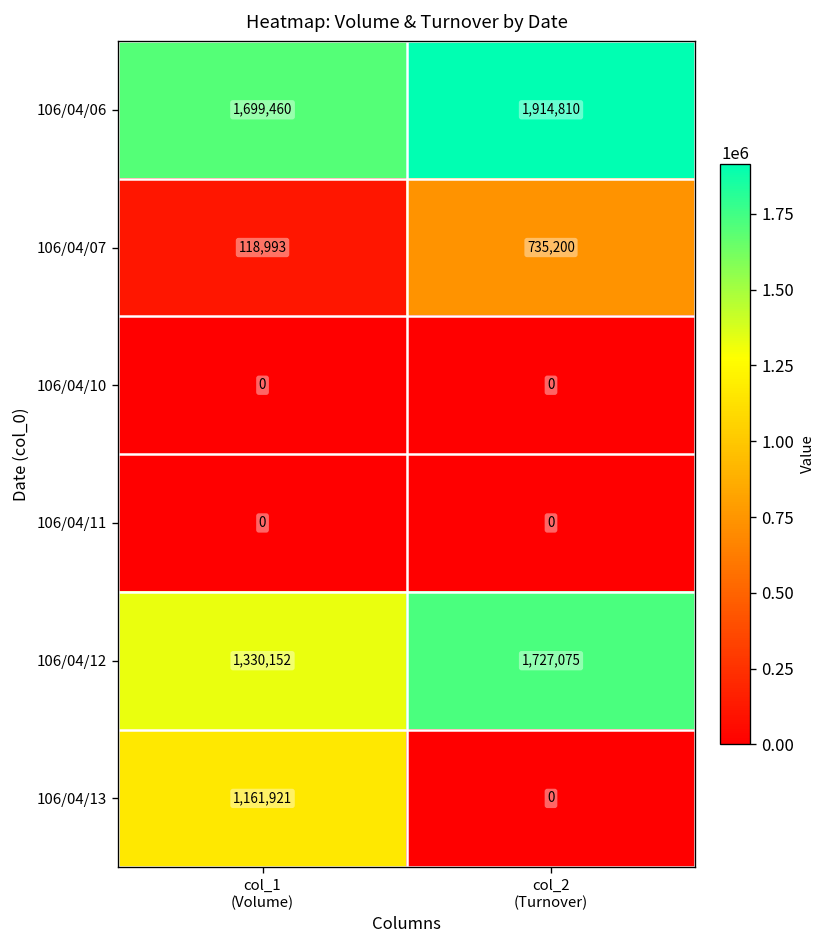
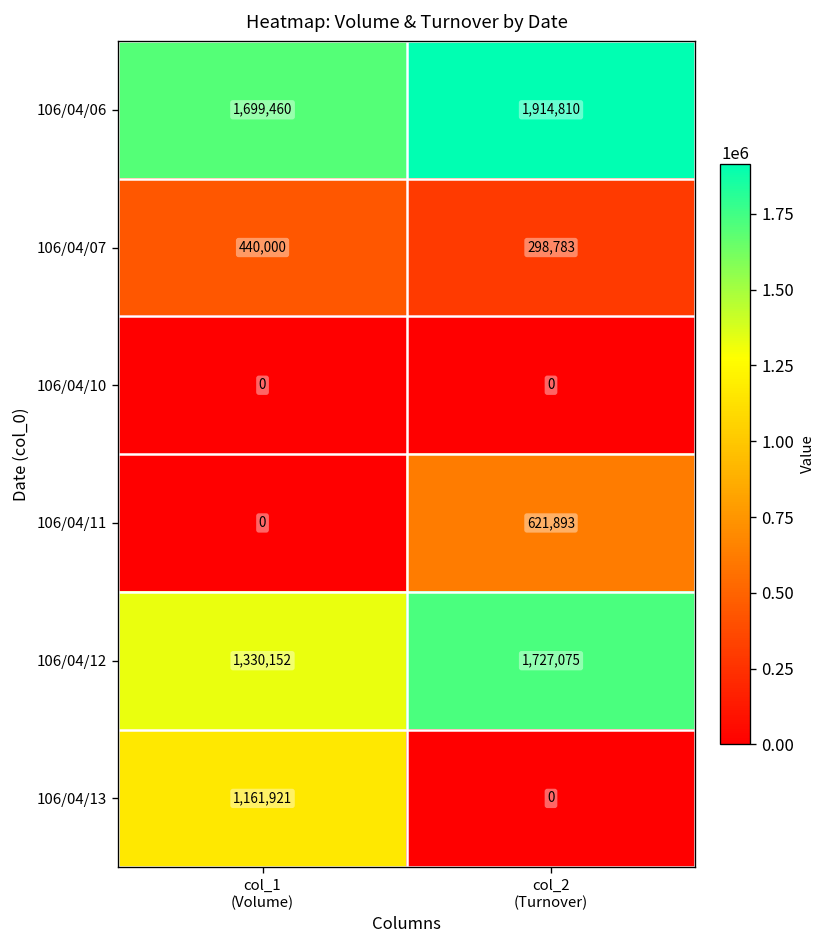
  {
    "106/04/07": {
-     "col_1 (Volume)": "118,993",
-     "col_2 (Turnover)": "735,200"
+     "col_1 (Volume)": "440,000",
+     "col_2 (Turnover)": "298,783"
    },
    "106/04/11": {
-     "col_2 (Turnover)": "0"
+     "col_2 (Turnover)": "621,893"
    }
  }
